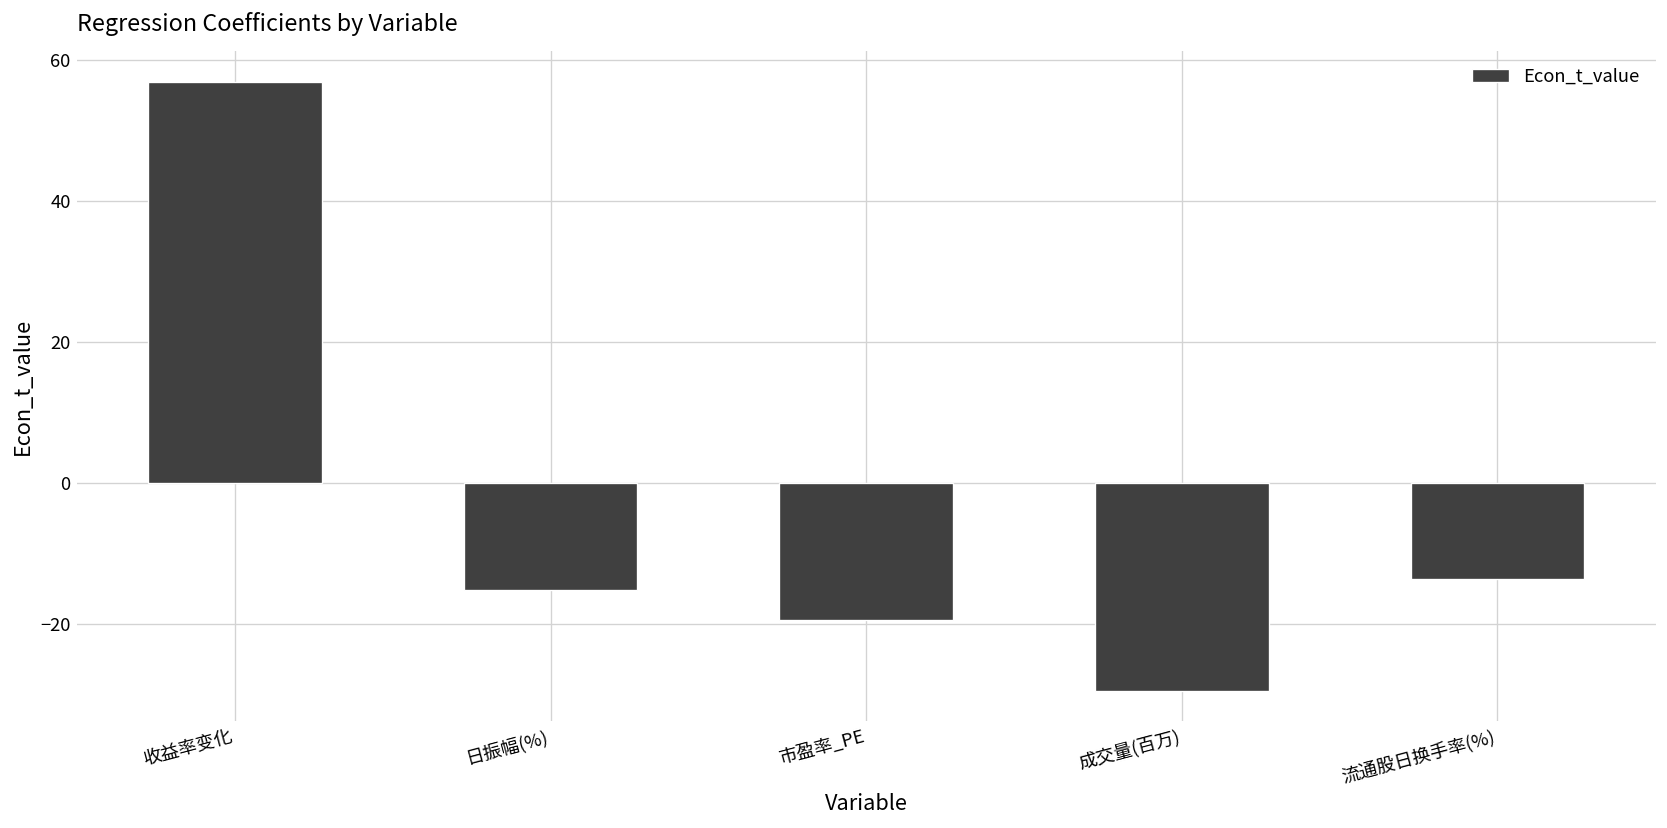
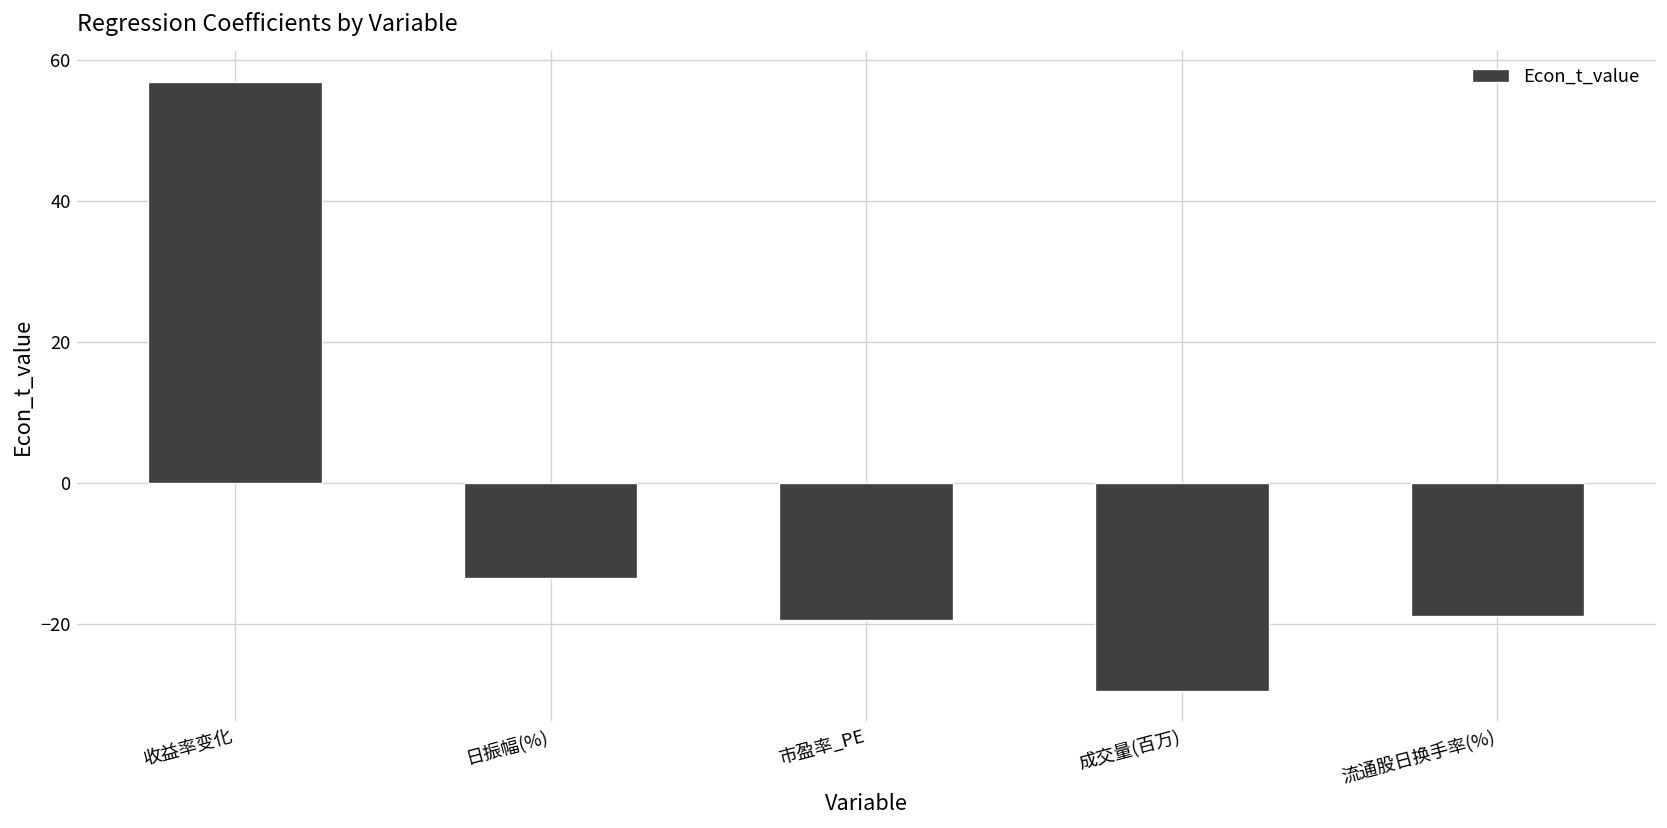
  {
    "收益率变化": 57,
-   "日振幅(%)": -15,
+   "日振幅(%)": -13,
    "市盈率_PE": -19,
    "成交量(百万)": -29,
-   "流通股日换手率(%)": -14
+   "流通股日换手率(%)": -19
  }
